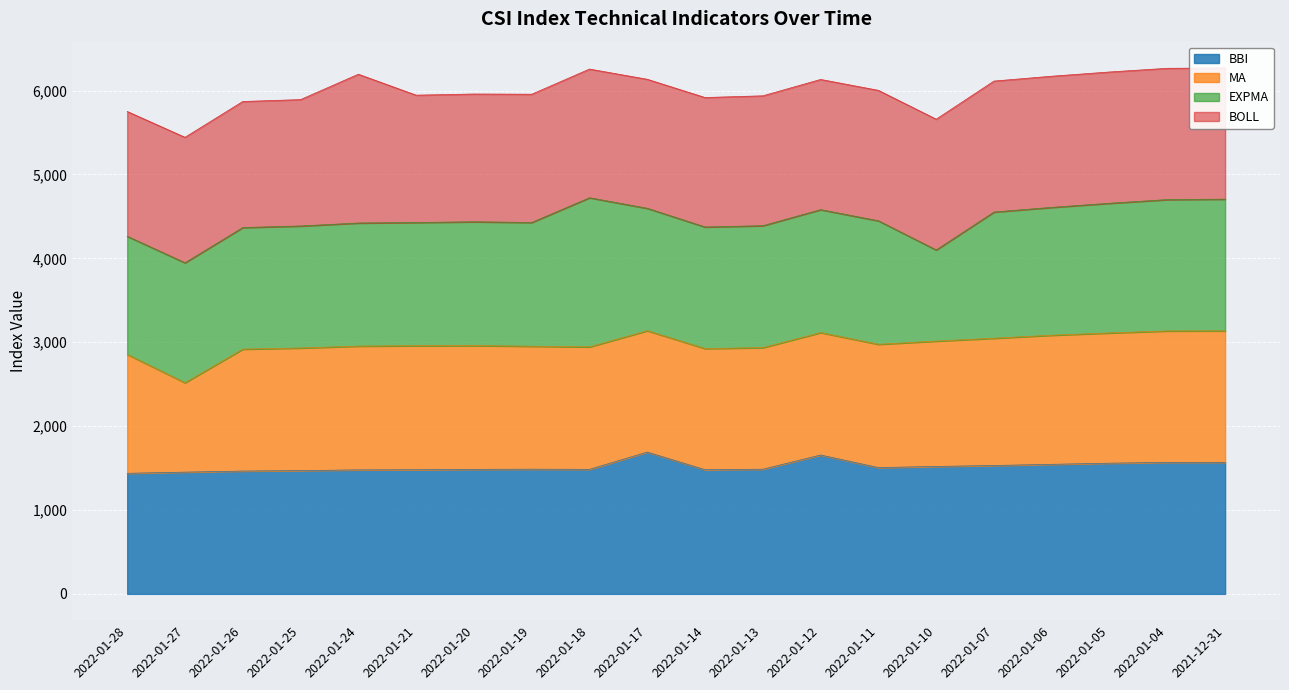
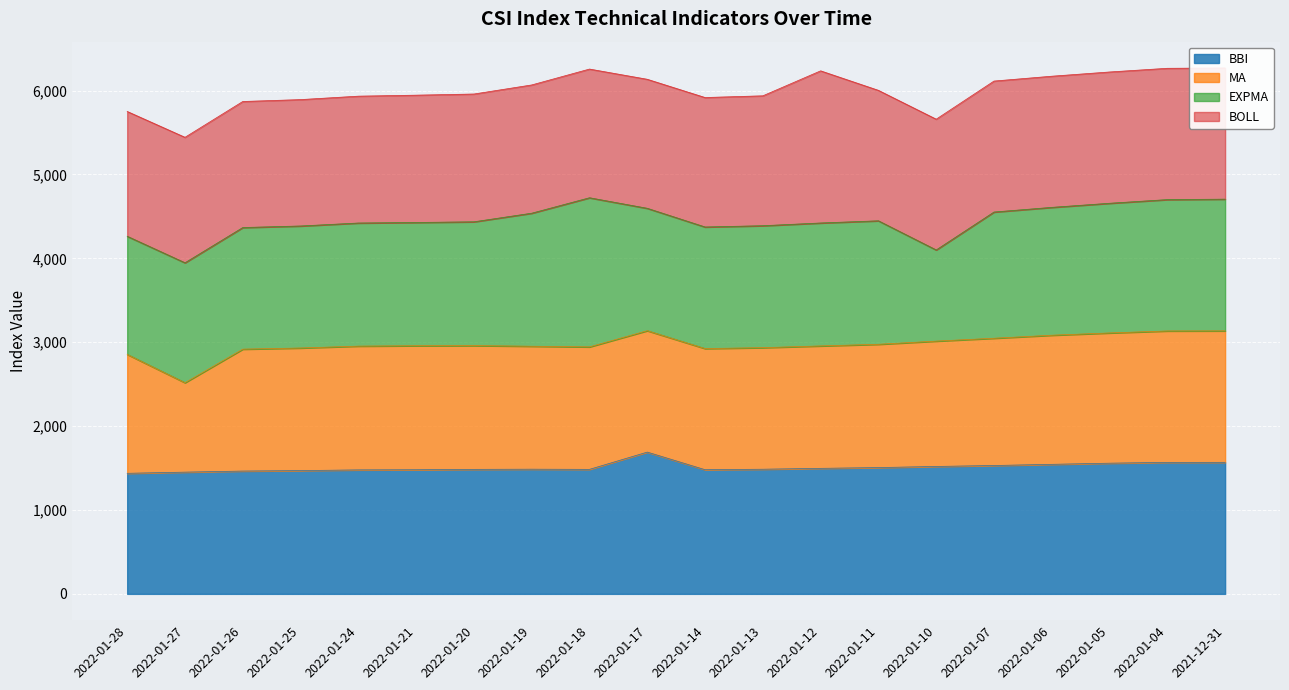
  {
    "BBI": {
      "2022-01-28": "1,400",
      "2022-01-27": "1,500",
      "2022-01-26": "1,500",
      "2022-01-25": "1,500",
      "2022-01-24": "1,500",
      "2022-01-21": "1,500",
      "2022-01-20": "1,500",
      "2022-01-19": "1,500",
      "2022-01-18": "1,500",
      "2022-01-17": "1,700",
      "2022-01-14": "1,500",
      "2022-01-13": "1,500",
-     "2022-01-12": "1,700",
+     "2022-01-12": "1,500",
      "2022-01-11": "1,500",
      "2022-01-10": "1,500",
      "2022-01-07": "1,500",
      "2022-01-06": "1,500",
      "2022-01-05": "1,600",
      "2022-01-04": "1,600",
      "2021-12-31": "1,600"
    },
    "MA": {
      "2022-01-28": "1,400",
      "2022-01-27": "1,100",
      "2022-01-26": "1,500",
      "2022-01-25": "1,500",
      "2022-01-24": "1,500",
      "2022-01-21": "1,500",
      "2022-01-20": "1,500",
      "2022-01-19": "1,500",
      "2022-01-18": "1,500",
      "2022-01-17": "1,400",
      "2022-01-14": "1,400",
      "2022-01-13": "1,400",
      "2022-01-12": "1,500",
      "2022-01-11": "1,500",
      "2022-01-10": "1,500",
      "2022-01-07": "1,500",
      "2022-01-06": "1,500",
      "2022-01-05": "1,600",
      "2022-01-04": "1,600",
      "2021-12-31": "1,600"
    },
    "EXPMA": {
      "2022-01-28": "1,400",
      "2022-01-27": "1,400",
      "2022-01-26": "1,400",
      "2022-01-25": "1,500",
      "2022-01-24": "1,500",
      "2022-01-21": "1,500",
      "2022-01-20": "1,500",
-     "2022-01-19": "1,500",
+     "2022-01-19": "1,600",
      "2022-01-18": "1,800",
      "2022-01-17": "1,500",
      "2022-01-14": "1,400",
      "2022-01-13": "1,500",
      "2022-01-12": "1,500",
      "2022-01-11": "1,500",
      "2022-01-10": "1,100",
      "2022-01-07": "1,500",
      "2022-01-06": "1,500",
      "2022-01-05": "1,500",
      "2022-01-04": "1,600",
      "2021-12-31": "1,600"
    },
    "BOLL": {
      "2022-01-28": "1,500",
      "2022-01-27": "1,500",
      "2022-01-26": "1,500",
      "2022-01-25": "1,500",
-     "2022-01-24": "1,800",
+     "2022-01-24": "1,500",
      "2022-01-21": "1,500",
      "2022-01-20": "1,500",
      "2022-01-19": "1,500",
      "2022-01-18": "1,500",
      "2022-01-17": "1,500",
      "2022-01-14": "1,500",
      "2022-01-13": "1,500",
-     "2022-01-12": "1,600",
+     "2022-01-12": "1,800",
      "2022-01-11": "1,600",
      "2022-01-10": "1,600",
      "2022-01-07": "1,600",
      "2022-01-06": "1,600",
      "2022-01-05": "1,600",
      "2022-01-04": "1,600"
    }
  }
